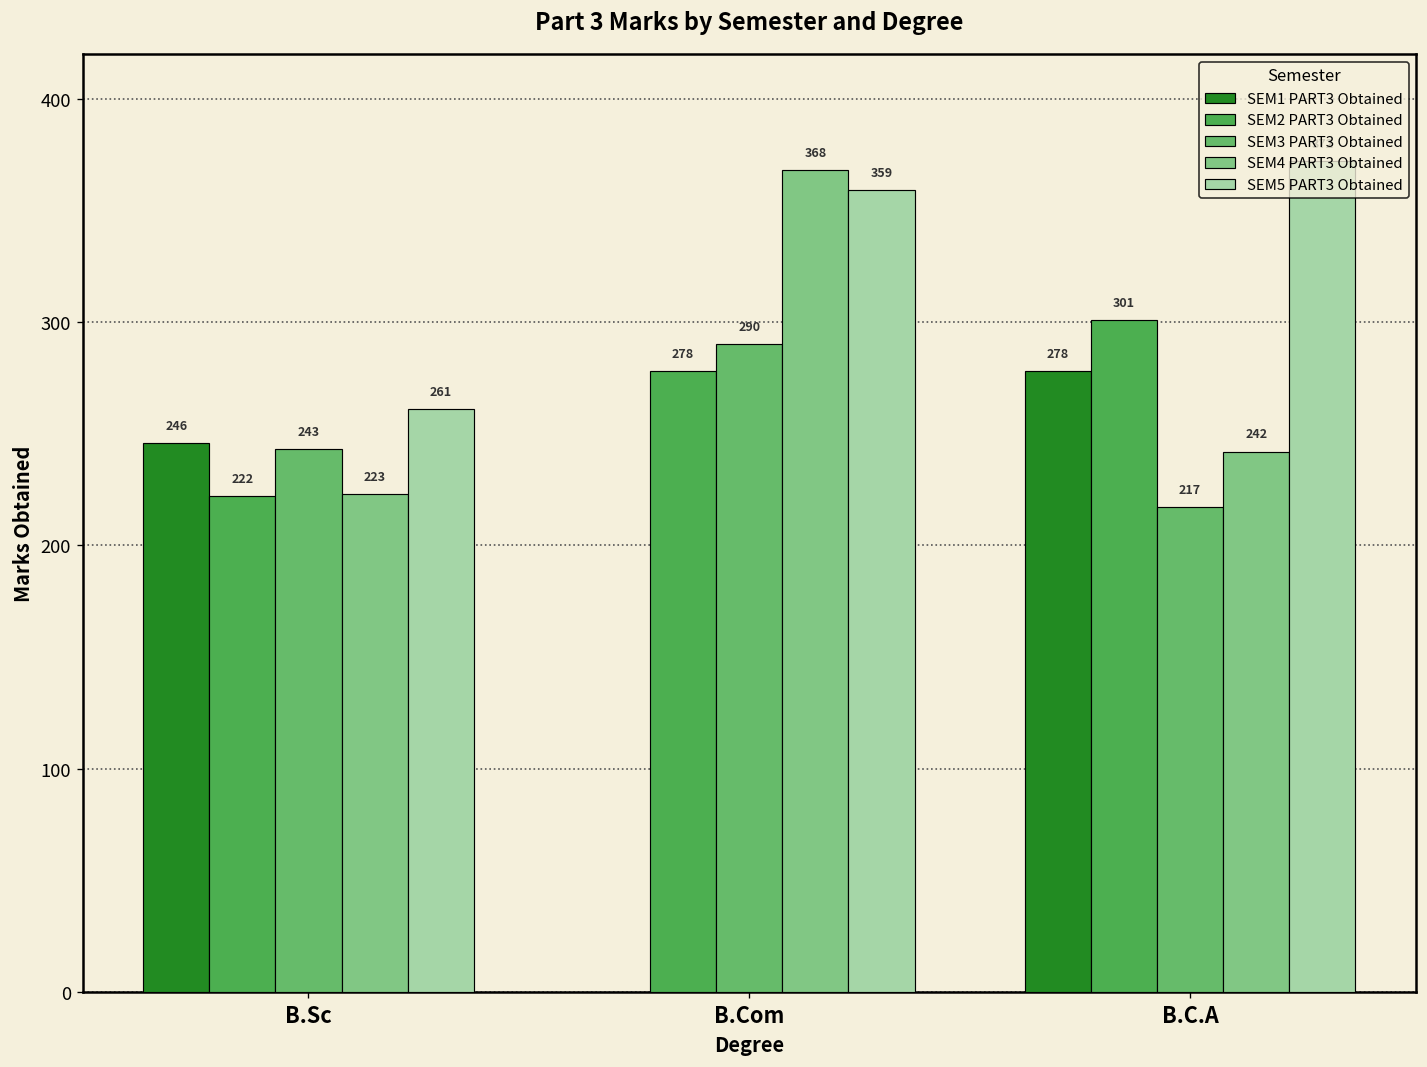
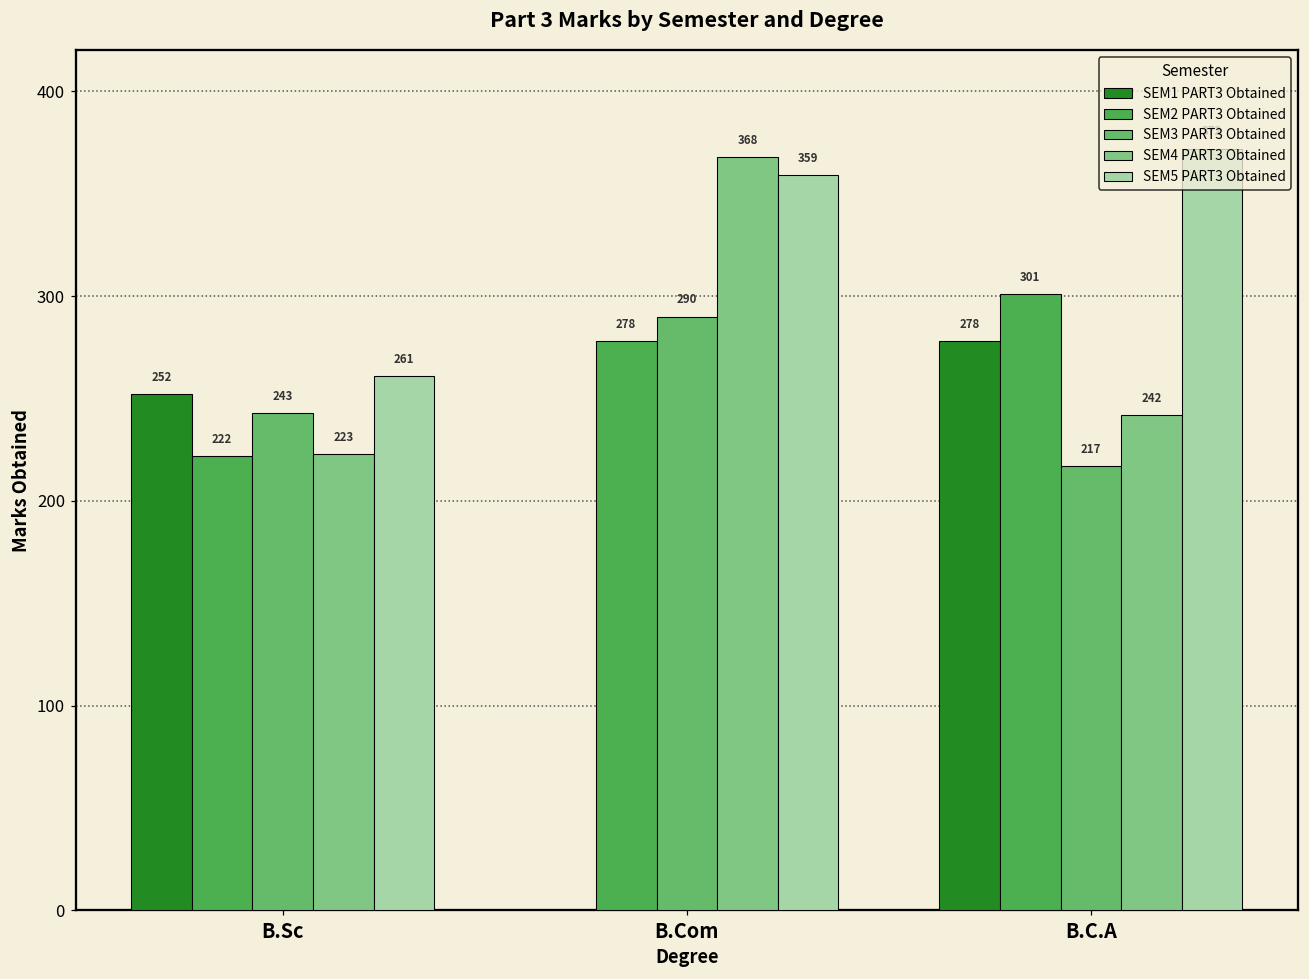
  {
    "SEM1 PART3 Obtained": {
-     "B.Sc": 246,
+     "B.Sc": 252,
      "B.C.A": 278
    }
  }
